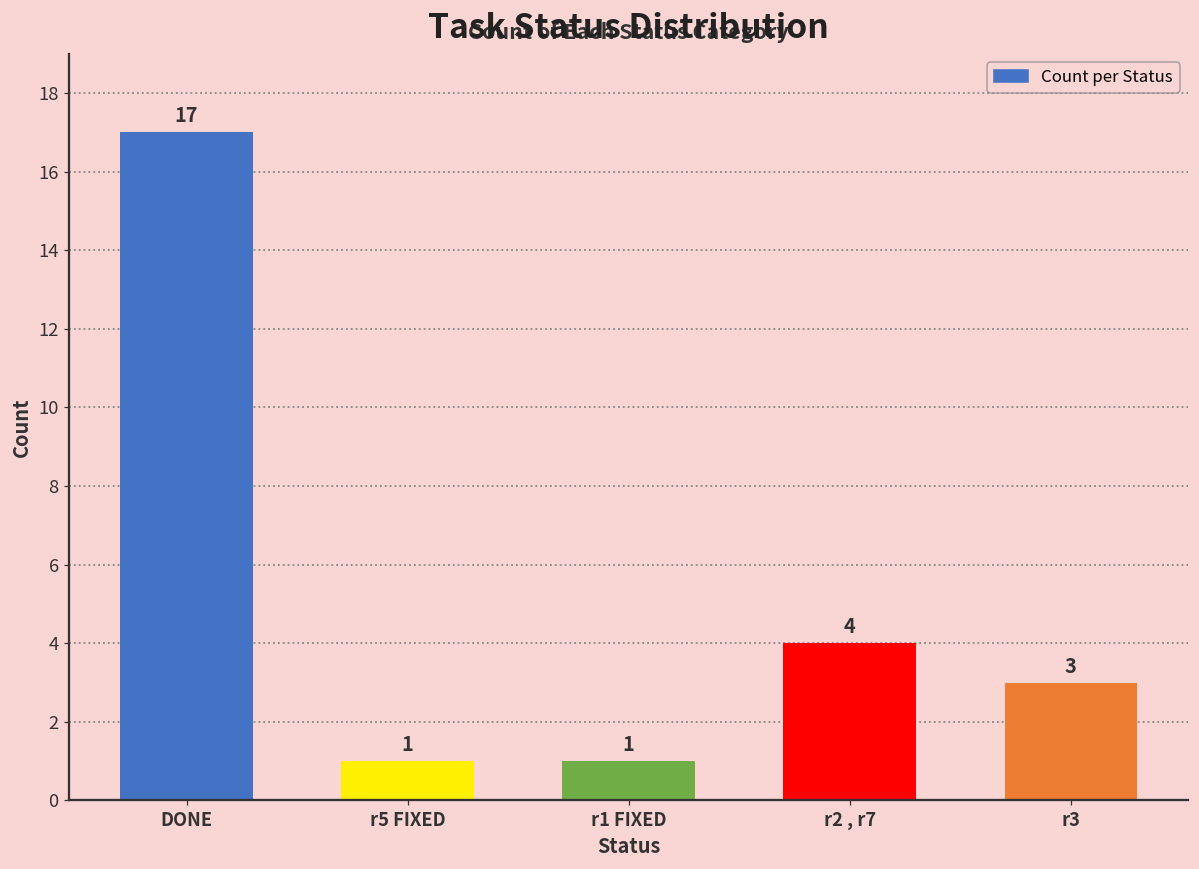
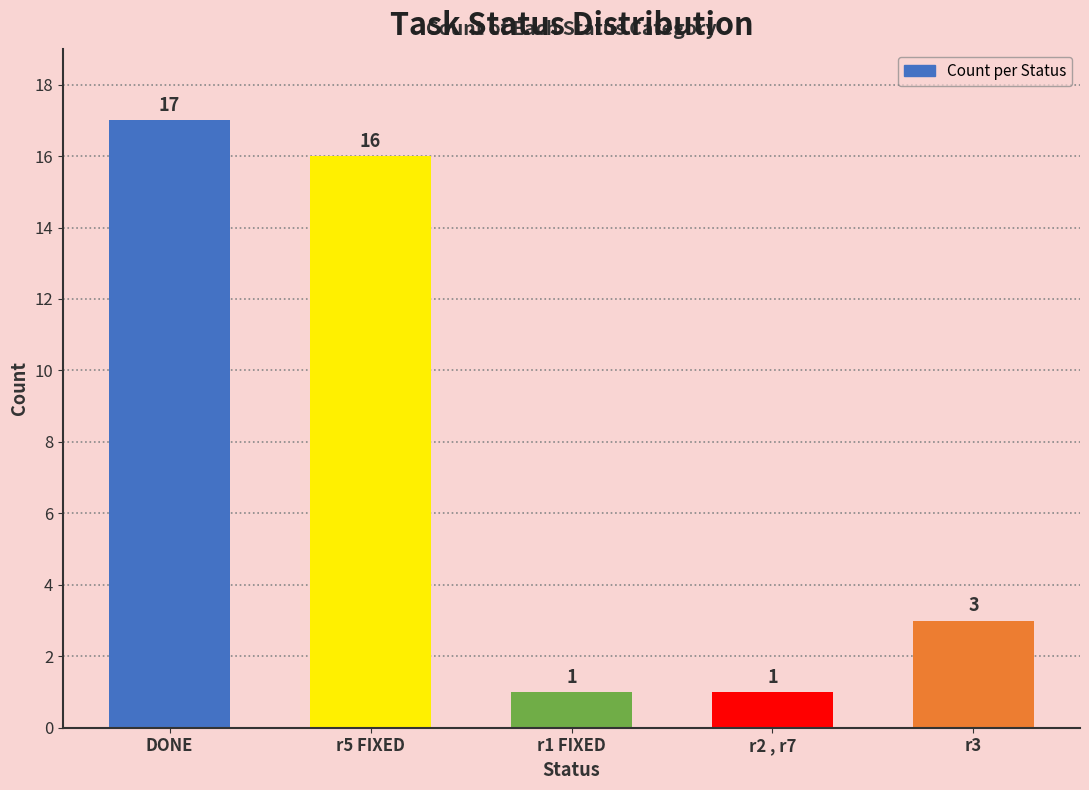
  {
    "DONE": 17,
-   "r5 FIXED": 1,
+   "r5 FIXED": 16,
    "r1 FIXED": 1,
-   "r2 , r7": 4,
+   "r2 , r7": 1,
    "r3": 3
  }
